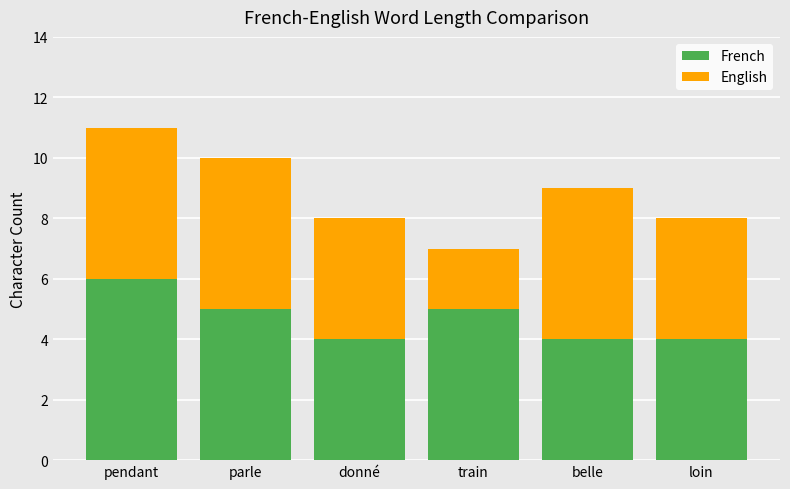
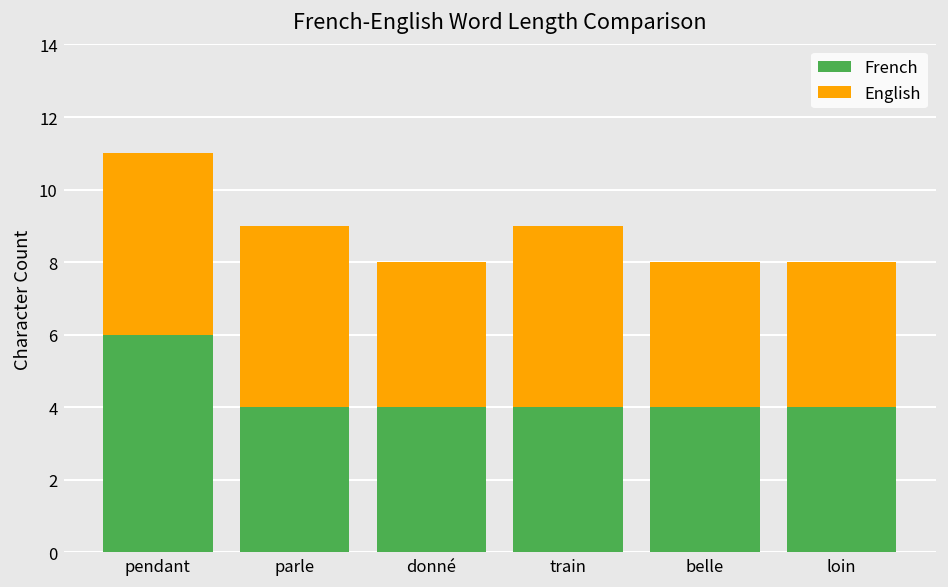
  {
    "French": {
      "pendant": 6,
-     "parle": 5,
+     "parle": 4,
      "donné": 4,
-     "train": 5,
+     "train": 4,
      "belle": 4,
      "loin": 4
    },
    "English": {
      "pendant": 5,
      "parle": 5,
      "donné": 4,
-     "train": 2,
-     "belle": 5,
+     "train": 5,
+     "belle": 4,
      "loin": 4
    }
  }
